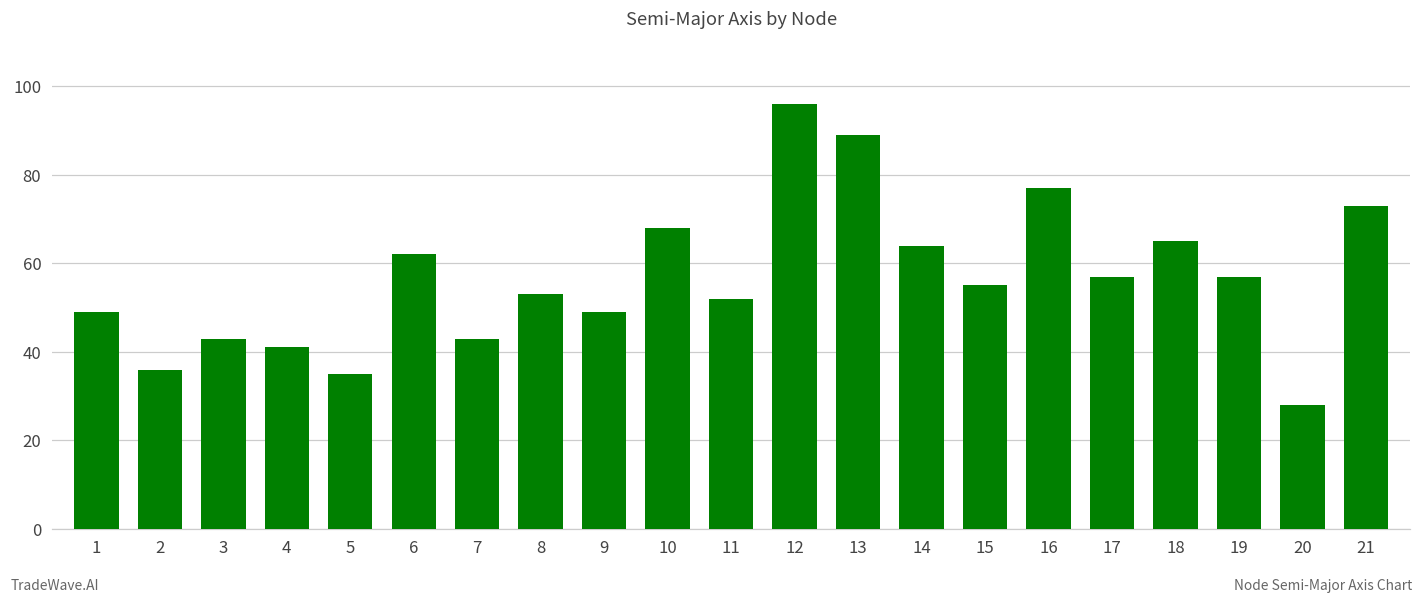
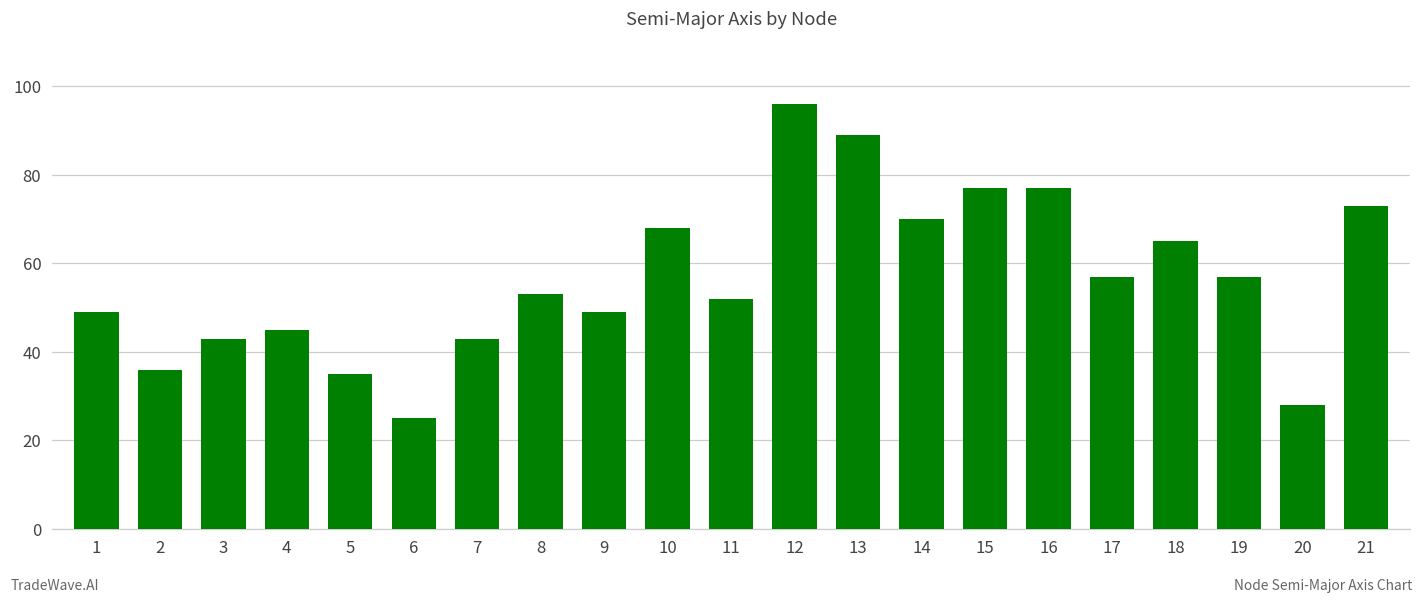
  {
    "1": 49,
    "2": 36,
    "3": 43,
-   "4": 41,
+   "4": 45,
    "5": 35,
-   "6": 62,
+   "6": 25,
    "7": 43,
    "8": 53,
    "9": 49,
    "10": 68,
    "11": 52,
    "12": 96,
    "13": 89,
-   "14": 64,
-   "15": 55,
+   "14": 70,
+   "15": 77,
    "16": 77,
    "17": 57,
    "18": 65,
    "19": 57,
    "20": 28,
    "21": 73
  }
